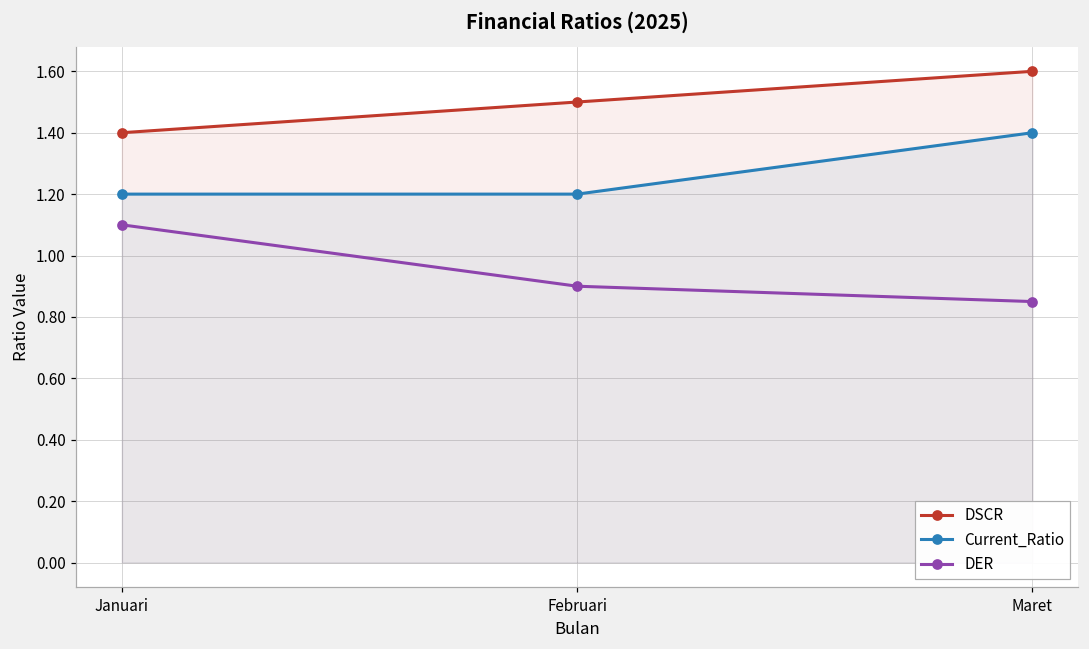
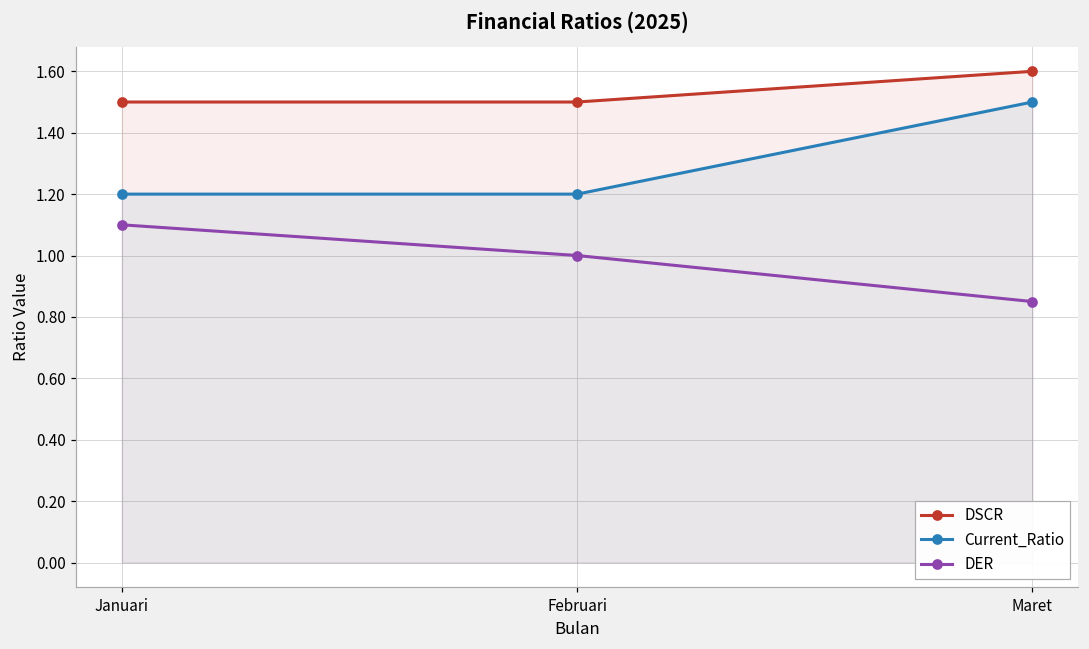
  {
    "DSCR": {
-     "Januari": 1.4,
+     "Januari": 1.5,
      "Februari": 1.5,
      "Maret": 1.6
    },
    "Current_Ratio": {
      "Januari": 1.2,
      "Februari": 1.2,
-     "Maret": 1.4
+     "Maret": 1.5
    },
    "DER": {
      "Januari": 1.1,
-     "Februari": 0.9,
+     "Februari": 1.0,
      "Maret": 0.85
    }
  }
